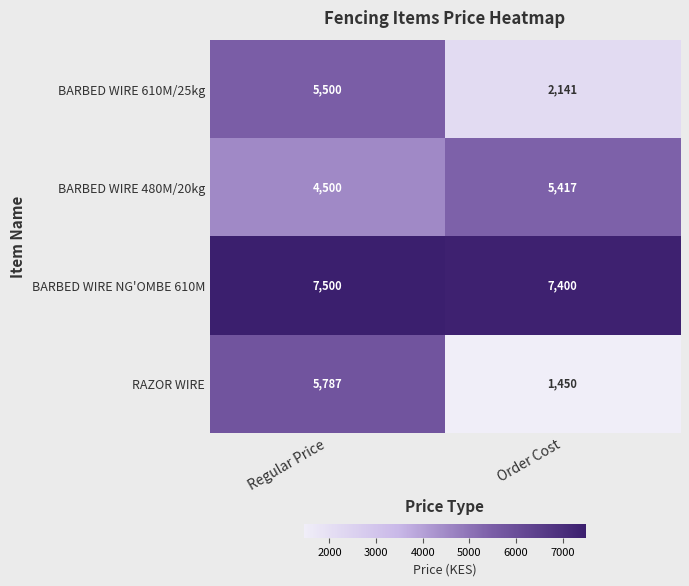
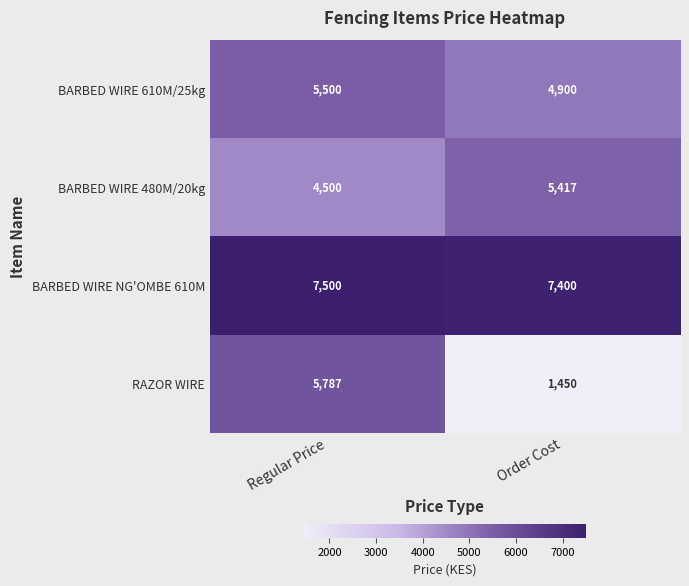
  {
    "BARBED WIRE 610M/25kg": {
      "Regular Price": "5,500",
-     "Order Cost": "2,141"
+     "Order Cost": "4,900"
    },
    "BARBED WIRE 480M/20kg": {
      "Regular Price": "4,500",
      "Order Cost": "5,417"
    },
    "BARBED WIRE NG'OMBE 610M": {
      "Regular Price": "7,500",
      "Order Cost": "7,400"
    },
    "RAZOR WIRE": {
      "Regular Price": "5,787",
      "Order Cost": "1,450"
    }
  }
